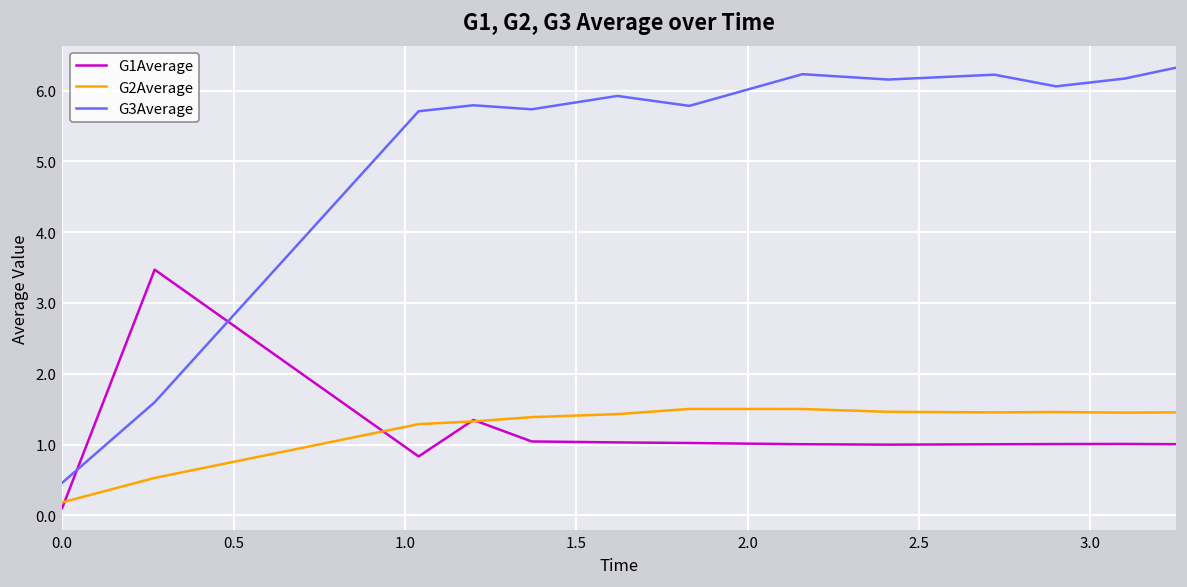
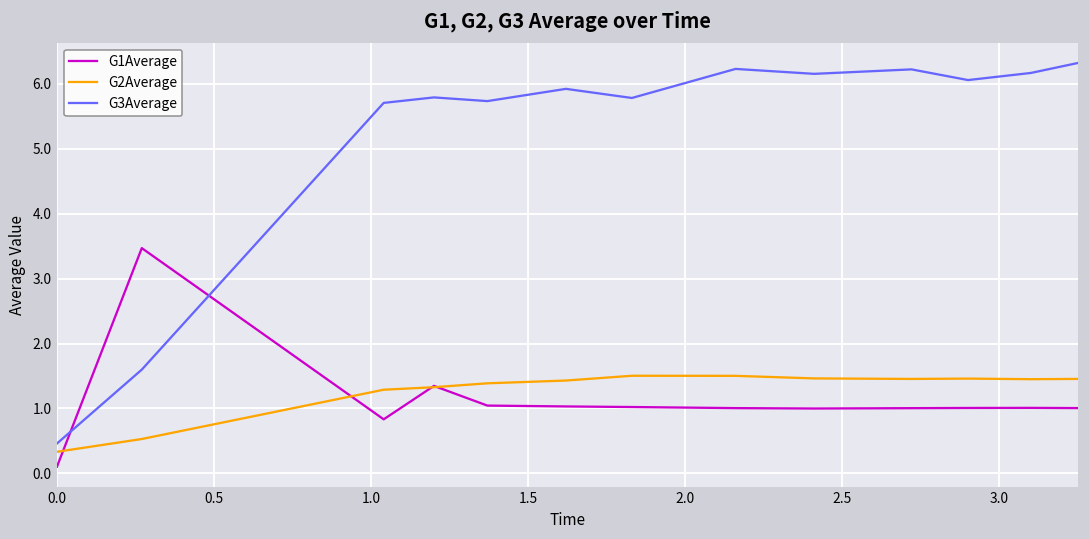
  {
    "G1Average": {
      "0.0": 0.1
    },
    "G2Average": {
-     "0.0": 0.2
+     "0.0": 0.3
    },
    "G3Average": {
      "0.0": 0.5
    }
  }
